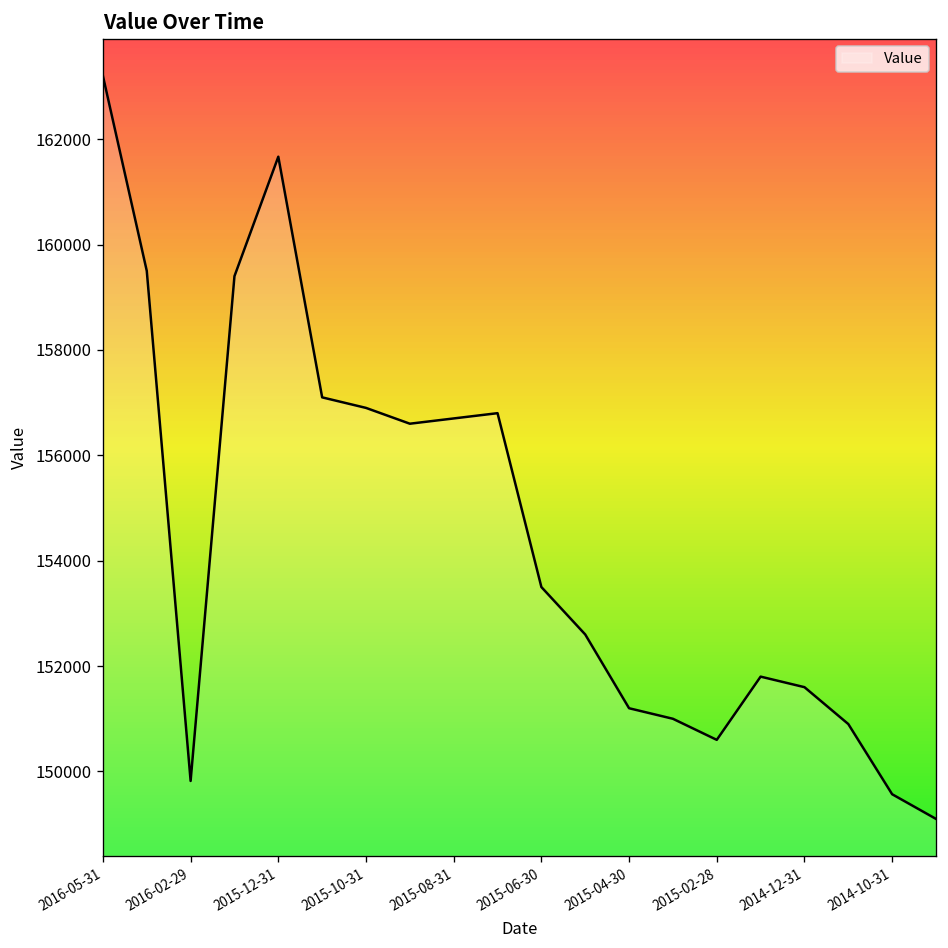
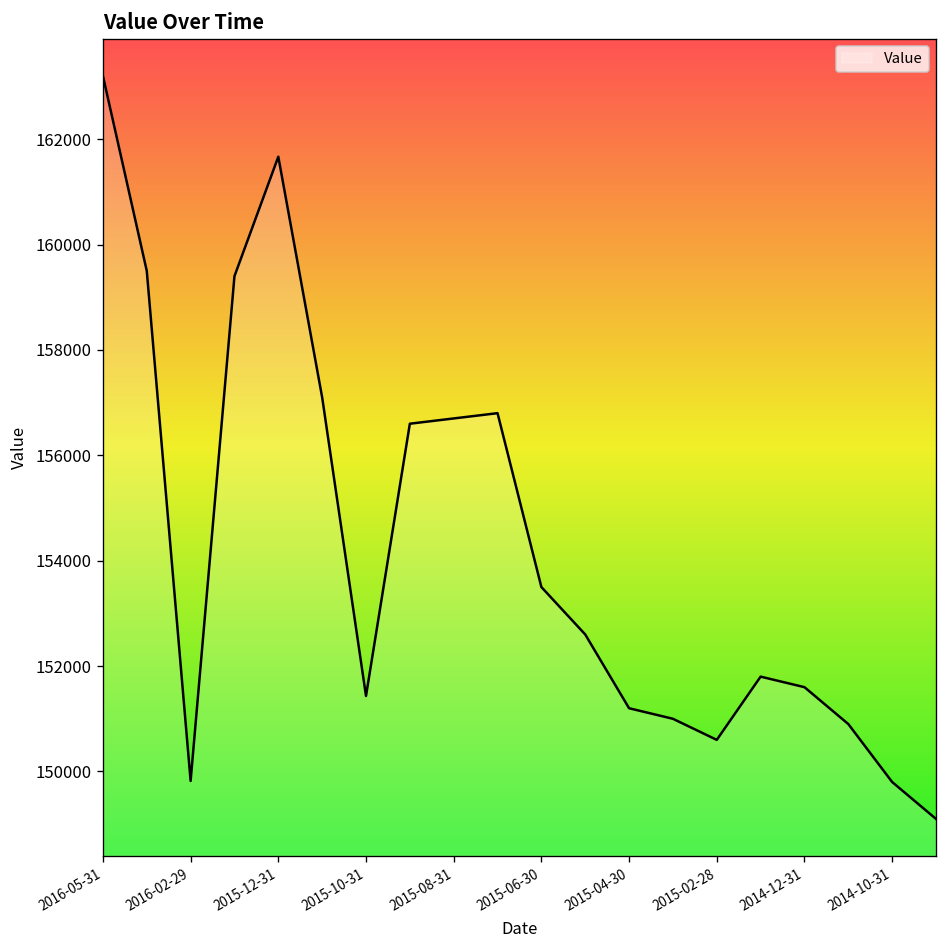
  {
    "2016-05-31": 163200,
    "2016-02-29": 149800,
    "2015-12-31": 161700,
-   "2015-10-31": 156900,
+   "2015-10-31": 151400,
    "2015-08-31": 156700,
    "2015-06-30": 153500,
    "2015-04-30": 151200,
    "2015-02-28": 150600,
    "2014-12-31": 151600,
-   "2014-10-31": 149600
+   "2014-10-31": 149800
  }
